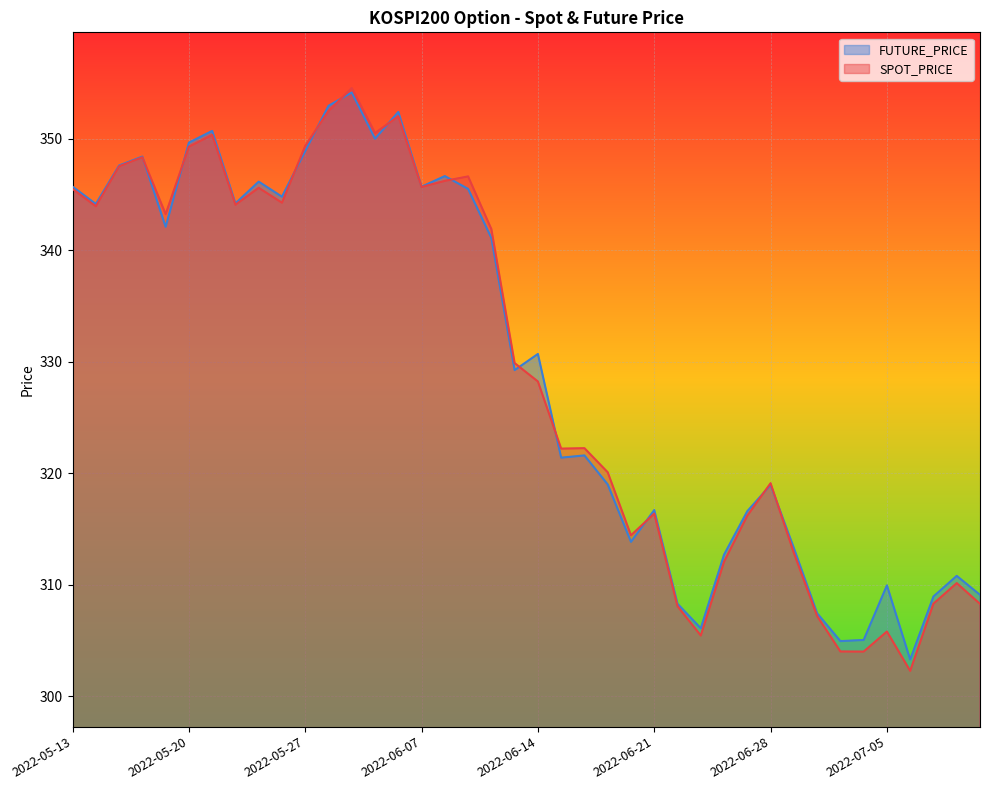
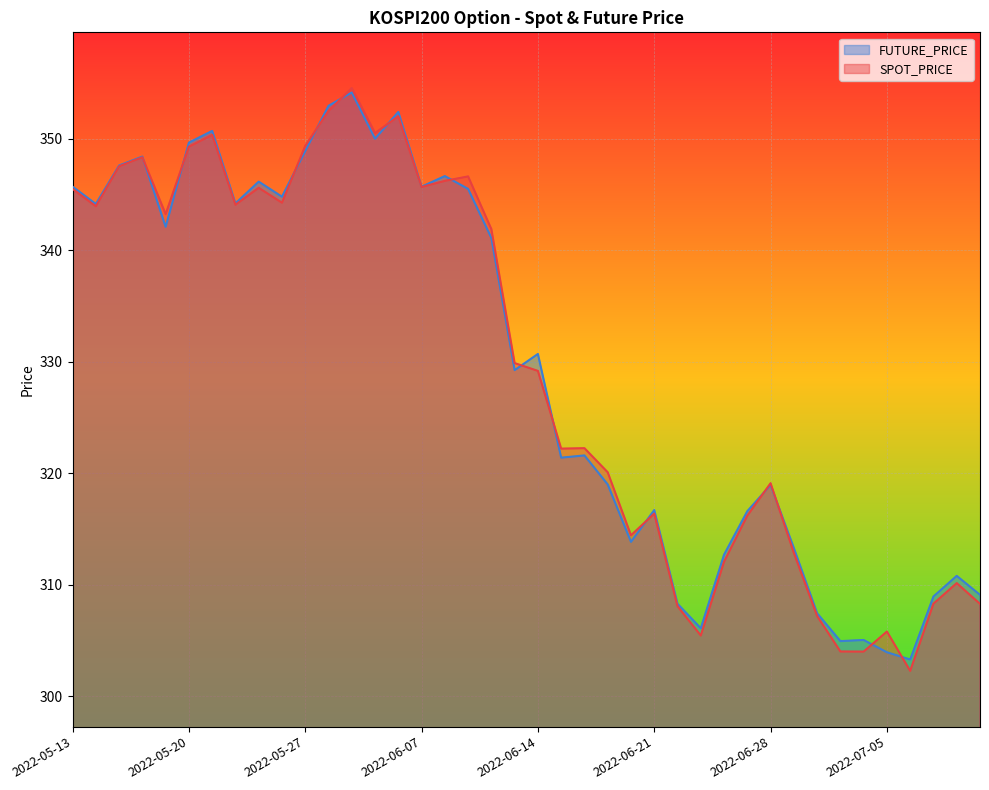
  {
    "FUTURE_PRICE": {
      "2022-05-20": 349.7,
      "2022-05-27": 348.9,
      "2022-06-14": 330.7,
      "2022-06-21": 316.7,
-     "2022-07-05": 310.0
+     "2022-07-05": 304.0
    },
    "SPOT_PRICE": {
      "2022-05-20": 349.3,
      "2022-05-27": 349.4,
-     "2022-06-14": 328.2,
+     "2022-06-14": 329.2,
      "2022-06-21": 316.4,
      "2022-07-05": 305.8
    }
  }
